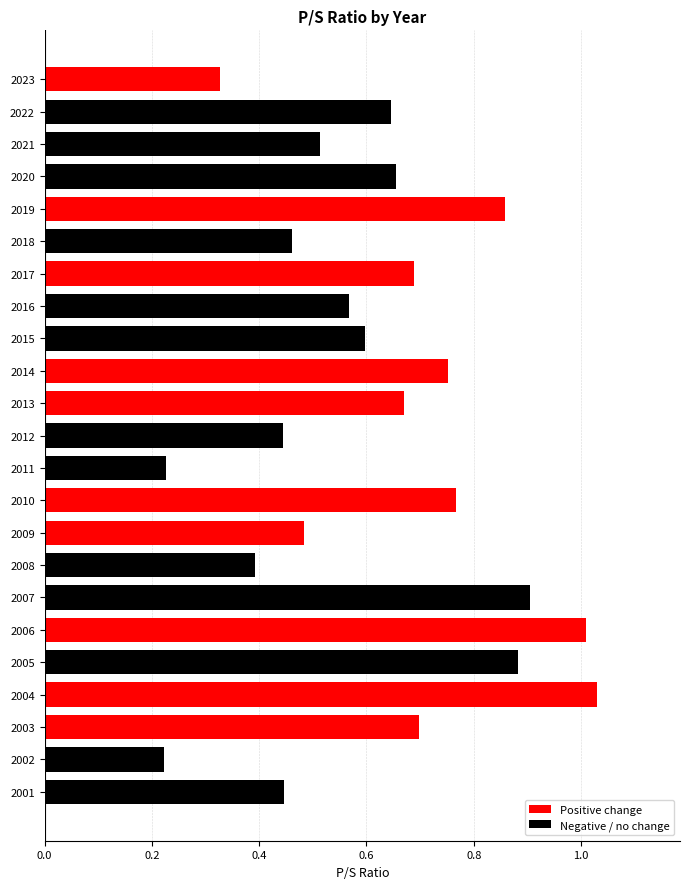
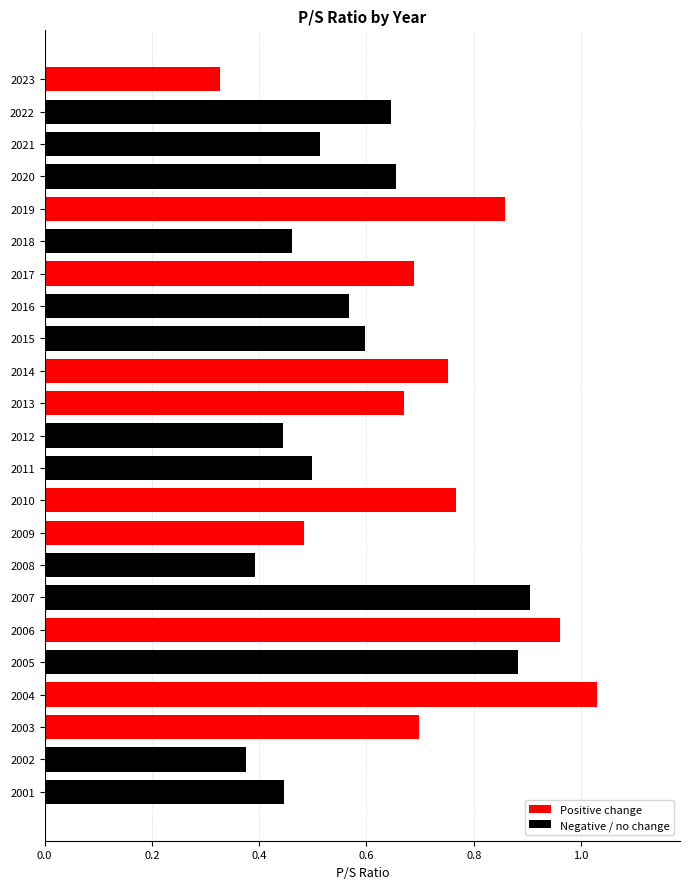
  {
    "2023": 0.33,
    "2022": 0.65,
    "2021": 0.51,
    "2020": 0.66,
    "2019": 0.86,
    "2018": 0.46,
    "2017": 0.69,
    "2016": 0.57,
    "2015": 0.60,
    "2014": 0.75,
    "2013": 0.67,
    "2012": 0.44,
-   "2011": 0.23,
+   "2011": 0.50,
    "2010": 0.77,
    "2009": 0.48,
    "2008": 0.39,
    "2007": 0.91,
-   "2006": 1.01,
+   "2006": 0.96,
    "2005": 0.88,
    "2004": 1.03,
    "2003": 0.70,
-   "2002": 0.22,
+   "2002": 0.38,
    "2001": 0.45
  }
